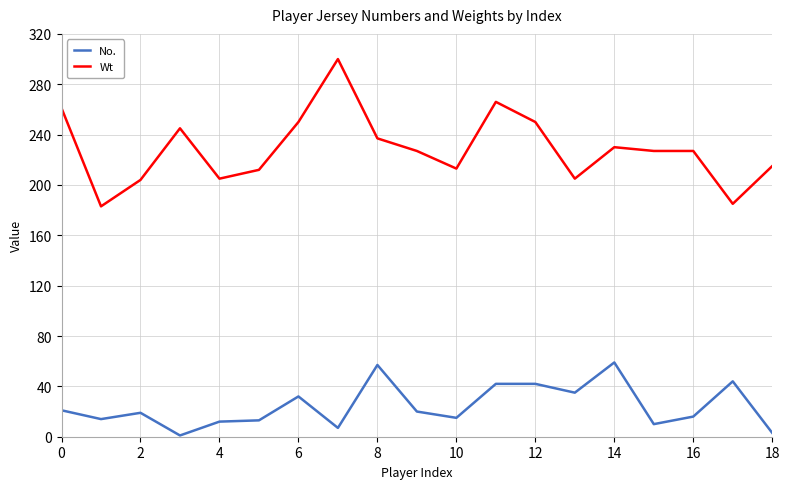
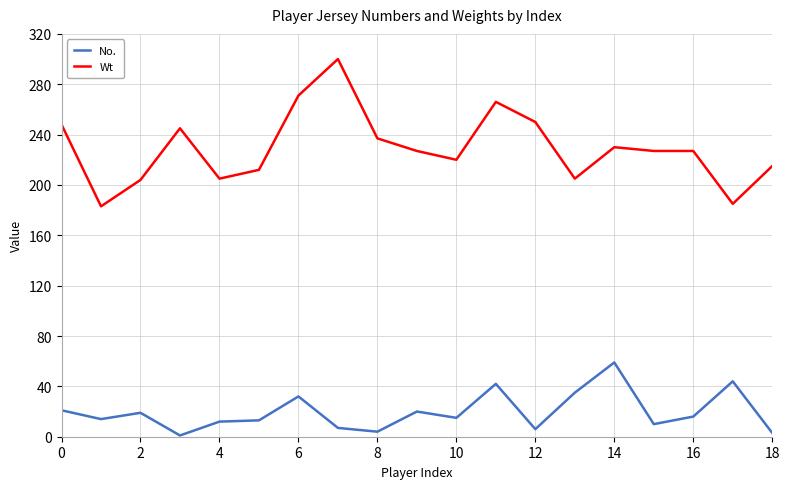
  {
    "No.": {
      "0": 21,
      "2": 19,
      "4": 12,
      "6": 32,
-     "8": 57,
+     "8": 4,
      "10": 15,
-     "12": 42,
+     "12": 6,
      "14": 59,
      "16": 16,
      "18": 3
    },
    "Wt": {
-     "0": 261,
+     "0": 248,
      "2": 204,
      "4": 205,
-     "6": 250,
+     "6": 271,
      "8": 237,
-     "10": 213,
+     "10": 220,
      "12": 250,
      "14": 230,
      "16": 227,
      "18": 215
    }
  }
